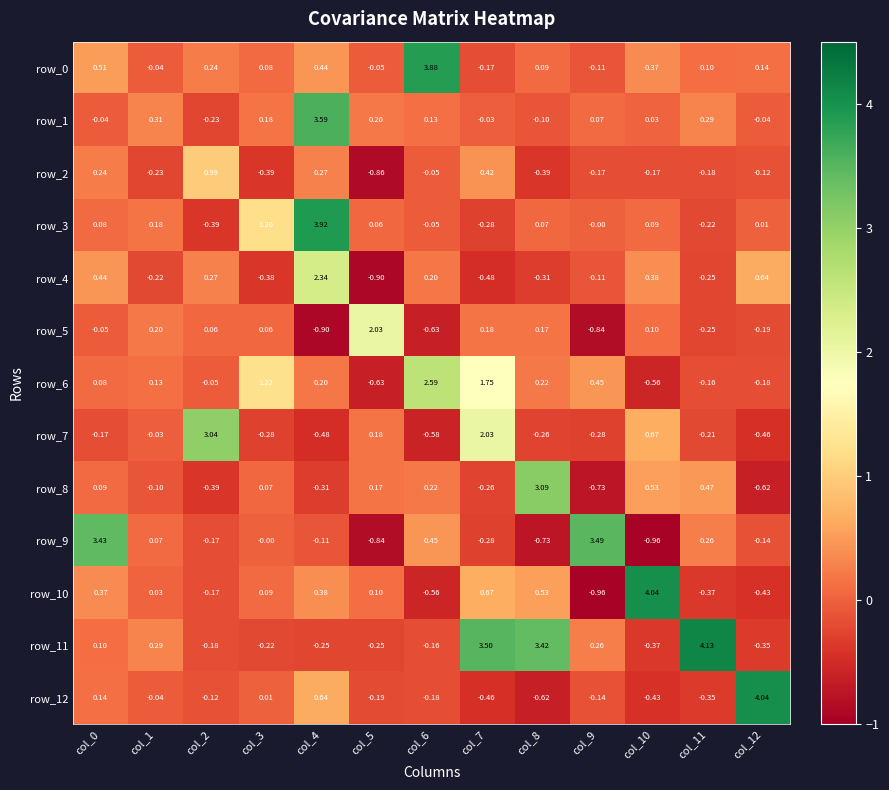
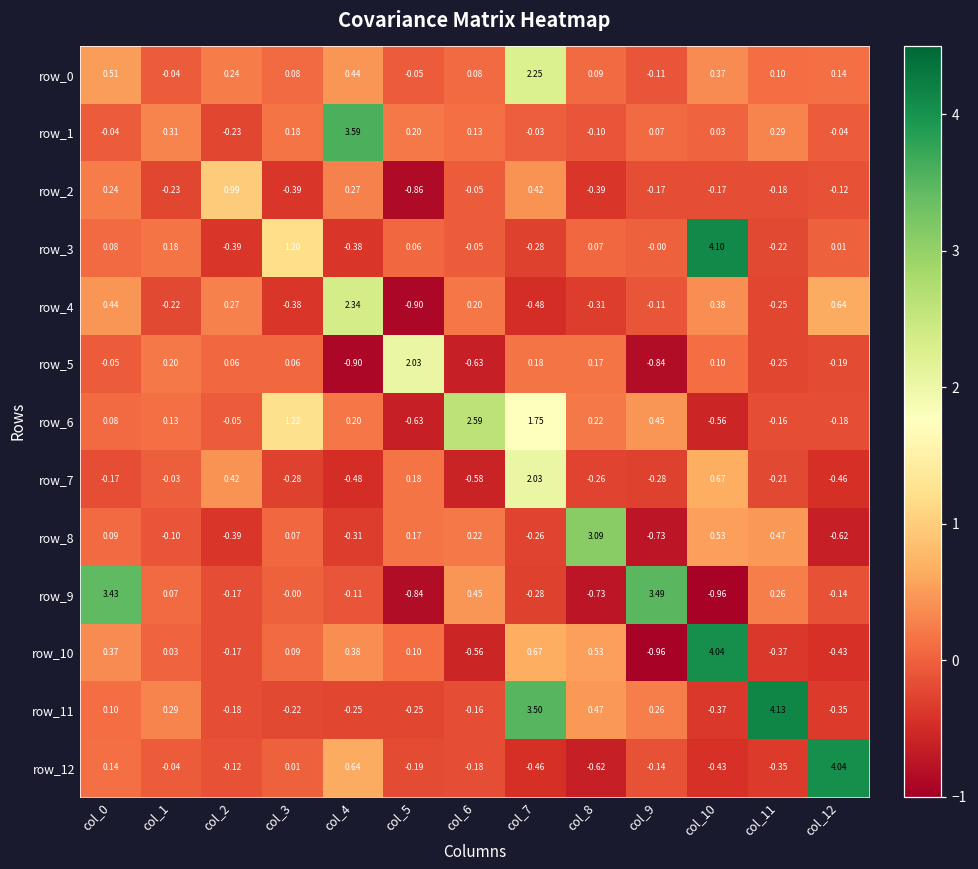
  {
    "row_0": {
      "col_0": 0.51,
      "col_1": -0.04,
      "col_2": 0.24,
      "col_3": 0.08,
      "col_4": 0.44,
      "col_5": -0.05,
-     "col_6": 3.88,
-     "col_7": -0.17,
+     "col_6": 0.08,
+     "col_7": 2.25,
      "col_8": 0.09,
      "col_9": -0.11,
      "col_10": 0.37,
      "col_11": 0.10,
      "col_12": 0.14
    },
    "row_1": {
      "col_0": -0.04,
      "col_1": 0.31,
      "col_2": -0.23,
      "col_3": 0.18,
      "col_4": 3.59,
      "col_5": 0.20,
      "col_6": 0.13,
      "col_7": -0.03,
      "col_8": -0.10,
      "col_9": 0.07,
      "col_10": 0.03,
      "col_11": 0.29,
      "col_12": -0.04
    },
    "row_2": {
      "col_0": 0.24,
      "col_1": -0.23,
      "col_2": 0.99,
      "col_3": -0.39,
      "col_4": 0.27,
      "col_5": -0.86,
      "col_6": -0.05,
      "col_7": 0.42,
      "col_8": -0.39,
      "col_9": -0.17,
      "col_10": -0.17,
      "col_11": -0.18,
      "col_12": -0.12
    },
    "row_3": {
      "col_0": 0.08,
      "col_1": 0.18,
      "col_2": -0.39,
      "col_3": 1.20,
-     "col_4": 3.92,
+     "col_4": -0.38,
      "col_5": 0.06,
      "col_6": -0.05,
      "col_7": -0.28,
      "col_8": 0.07,
      "col_9": -0.00,
-     "col_10": 0.09,
+     "col_10": 4.10,
      "col_11": -0.22,
      "col_12": 0.01
    },
    "row_4": {
      "col_0": 0.44,
      "col_1": -0.22,
      "col_2": 0.27,
      "col_3": -0.38,
      "col_4": 2.34,
      "col_5": -0.90,
      "col_6": 0.20,
      "col_7": -0.48,
      "col_8": -0.31,
      "col_9": -0.11,
      "col_10": 0.38,
      "col_11": -0.25,
      "col_12": 0.64
    },
    "row_5": {
      "col_0": -0.05,
      "col_1": 0.20,
      "col_2": 0.06,
      "col_3": 0.06,
      "col_4": -0.90,
      "col_5": 2.03,
      "col_6": -0.63,
      "col_7": 0.18,
      "col_8": 0.17,
      "col_9": -0.84,
      "col_10": 0.10,
      "col_11": -0.25,
      "col_12": -0.19
    },
    "row_6": {
      "col_0": 0.08,
      "col_1": 0.13,
      "col_2": -0.05,
      "col_3": 1.22,
      "col_4": 0.20,
      "col_5": -0.63,
      "col_6": 2.59,
      "col_7": 1.75,
      "col_8": 0.22,
      "col_9": 0.45,
      "col_10": -0.56,
      "col_11": -0.16,
      "col_12": -0.18
    },
    "row_7": {
      "col_0": -0.17,
      "col_1": -0.03,
-     "col_2": 3.04,
+     "col_2": 0.42,
      "col_3": -0.28,
      "col_4": -0.48,
      "col_5": 0.18,
      "col_6": -0.58,
      "col_7": 2.03,
      "col_8": -0.26,
      "col_9": -0.28,
      "col_10": 0.67,
      "col_11": -0.21,
      "col_12": -0.46
    },
    "row_8": {
      "col_0": 0.09,
      "col_1": -0.10,
      "col_2": -0.39,
      "col_3": 0.07,
      "col_4": -0.31,
      "col_5": 0.17,
      "col_6": 0.22,
      "col_7": -0.26,
      "col_8": 3.09,
      "col_9": -0.73,
      "col_10": 0.53,
      "col_11": 0.47,
      "col_12": -0.62
    },
    "row_9": {
      "col_0": 3.43,
      "col_1": 0.07,
      "col_2": -0.17,
      "col_3": -0.00,
      "col_4": -0.11,
      "col_5": -0.84,
      "col_6": 0.45,
      "col_7": -0.28,
      "col_8": -0.73,
      "col_9": 3.49,
      "col_10": -0.96,
      "col_11": 0.26,
      "col_12": -0.14
    },
    "row_10": {
      "col_0": 0.37,
      "col_1": 0.03,
      "col_2": -0.17,
      "col_3": 0.09,
      "col_4": 0.38,
      "col_5": 0.10,
      "col_6": -0.56,
      "col_7": 0.67,
      "col_8": 0.53,
      "col_9": -0.96,
      "col_10": 4.04,
      "col_11": -0.37,
      "col_12": -0.43
    },
    "row_11": {
      "col_0": 0.10,
      "col_1": 0.29,
      "col_2": -0.18,
      "col_3": -0.22,
      "col_4": -0.25,
      "col_5": -0.25,
      "col_6": -0.16,
      "col_7": 3.50,
-     "col_8": 3.42,
+     "col_8": 0.47,
      "col_9": 0.26,
      "col_10": -0.37,
      "col_11": 4.13,
      "col_12": -0.35
    },
    "row_12": {
      "col_0": 0.14,
      "col_1": -0.04,
      "col_2": -0.12,
      "col_3": 0.01,
      "col_4": 0.64,
      "col_5": -0.19,
      "col_6": -0.18,
      "col_7": -0.46,
      "col_8": -0.62,
      "col_9": -0.14,
      "col_10": -0.43,
      "col_11": -0.35,
      "col_12": 4.04
    }
  }
